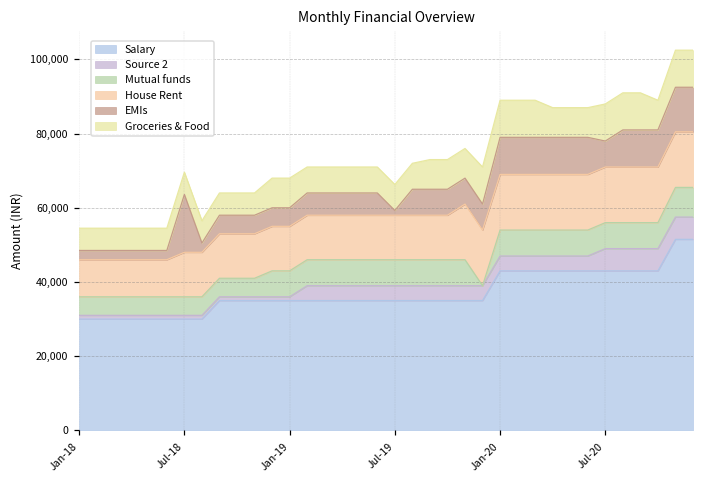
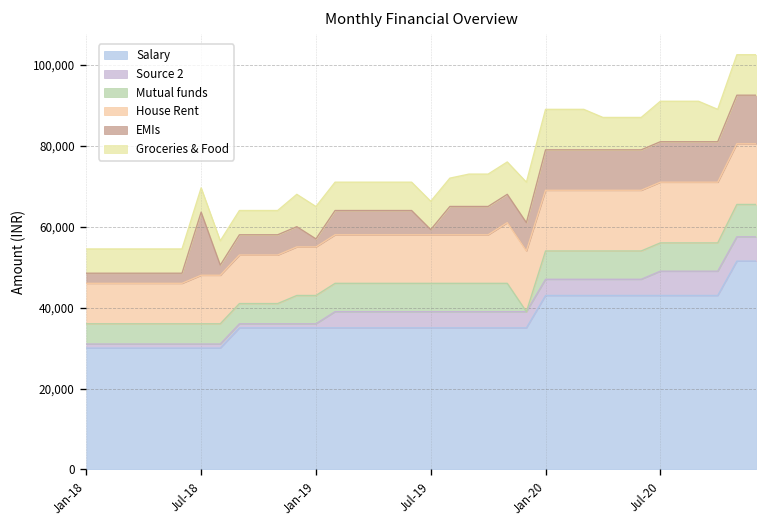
  {
    "EMIs": {
      "Jan-18": "3,000",
      "Jul-18": "16,000",
-     "Jan-19": "5,000",
+     "Jan-19": "2,000",
      "Jul-19": "1,000",
      "Jan-20": "10,000",
-     "Jul-20": "7,000"
+     "Jul-20": "10,000"
    }
  }
